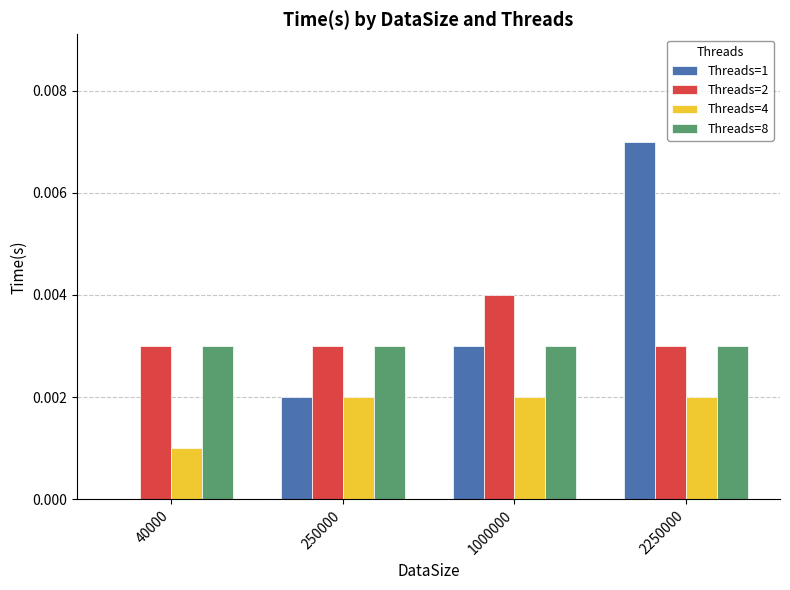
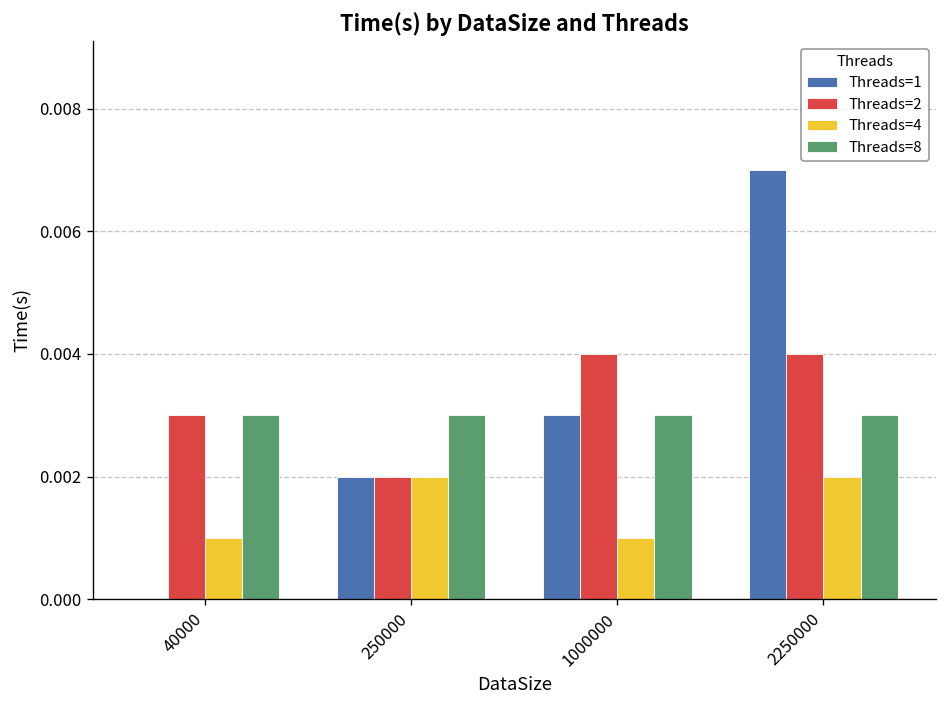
  {
    "Threads=1": {
      "40000": 0.000,
      "250000": 0.002,
      "1000000": 0.003,
      "2250000": 0.007
    },
    "Threads=2": {
      "40000": 0.003,
-     "250000": 0.003,
+     "250000": 0.002,
      "1000000": 0.004,
-     "2250000": 0.003
+     "2250000": 0.004
    },
    "Threads=4": {
      "40000": 0.001,
      "250000": 0.002,
-     "1000000": 0.002,
+     "1000000": 0.001,
      "2250000": 0.002
    },
    "Threads=8": {
      "40000": 0.003,
      "250000": 0.003,
      "1000000": 0.003,
      "2250000": 0.003
    }
  }
